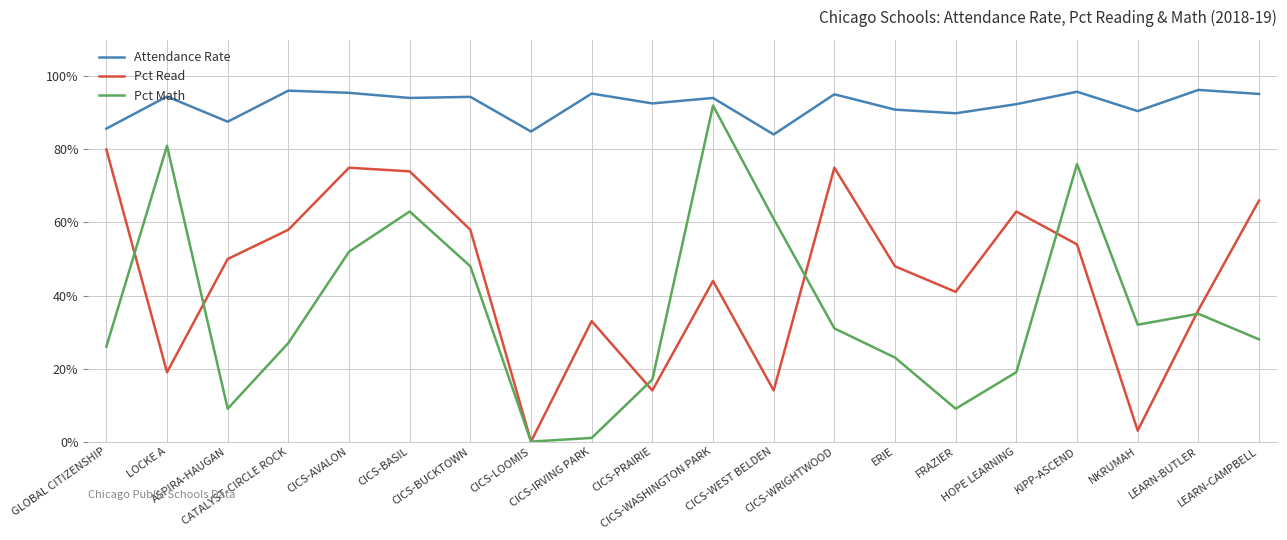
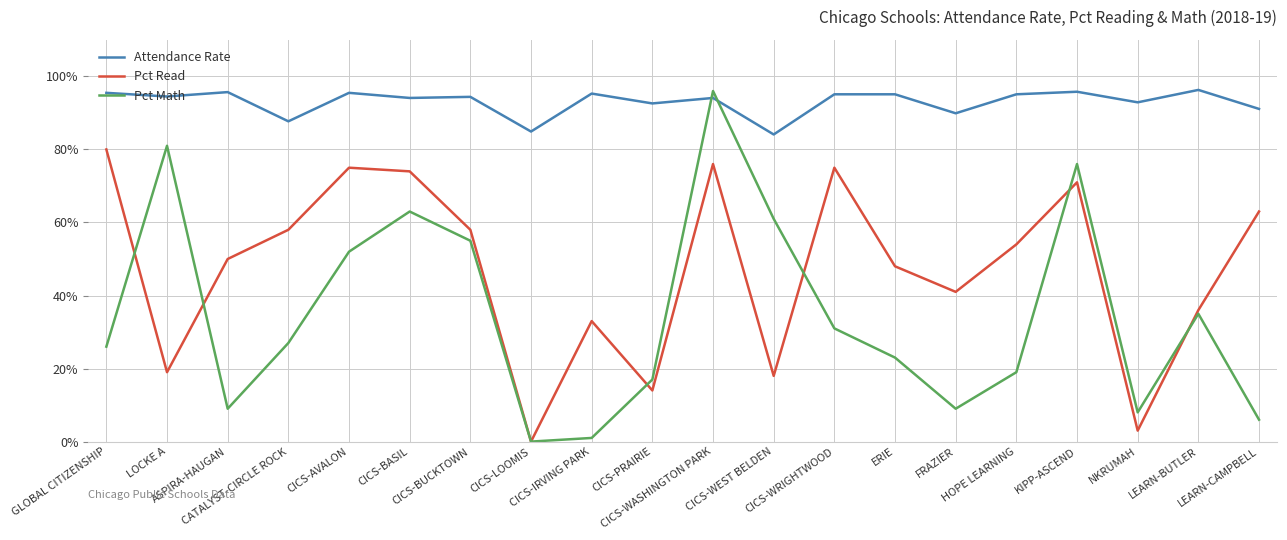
  {
    "Attendance Rate": {
-     "GLOBAL CITIZENSHIP": "86%",
+     "GLOBAL CITIZENSHIP": "96%",
      "LOCKE A": "95%",
-     "ASPIRA-HAUGAN": "88%",
-     "CATALYST-CIRCLE ROCK": "96%",
+     "ASPIRA-HAUGAN": "96%",
+     "CATALYST-CIRCLE ROCK": "88%",
      "CICS-AVALON": "96%",
      "CICS-BASIL": "94%",
      "CICS-BUCKTOWN": "94%",
      "CICS-LOOMIS": "85%",
      "CICS-IRVING PARK": "95%",
      "CICS-PRAIRIE": "93%",
      "CICS-WASHINGTON PARK": "94%",
      "CICS-WEST BELDEN": "84%",
      "CICS-WRIGHTWOOD": "95%",
-     "ERIE": "91%",
+     "ERIE": "95%",
      "FRAZIER": "90%",
-     "HOPE LEARNING": "92%",
+     "HOPE LEARNING": "95%",
      "KIPP-ASCEND": "96%",
-     "NKRUMAH": "91%",
+     "NKRUMAH": "93%",
      "LEARN-BUTLER": "96%",
-     "LEARN-CAMPBELL": "95%"
+     "LEARN-CAMPBELL": "91%"
    },
    "Pct Read": {
      "GLOBAL CITIZENSHIP": "80%",
      "LOCKE A": "19%",
      "ASPIRA-HAUGAN": "50%",
      "CATALYST-CIRCLE ROCK": "58%",
      "CICS-AVALON": "75%",
      "CICS-BASIL": "74%",
      "CICS-BUCKTOWN": "58%",
      "CICS-IRVING PARK": "33%",
      "CICS-PRAIRIE": "14%",
-     "CICS-WASHINGTON PARK": "44%",
-     "CICS-WEST BELDEN": "14%",
+     "CICS-WASHINGTON PARK": "76%",
+     "CICS-WEST BELDEN": "18%",
      "CICS-WRIGHTWOOD": "75%",
      "ERIE": "48%",
      "FRAZIER": "41%",
-     "HOPE LEARNING": "63%",
-     "KIPP-ASCEND": "54%",
+     "HOPE LEARNING": "54%",
+     "KIPP-ASCEND": "71%",
      "NKRUMAH": "3%",
      "LEARN-BUTLER": "36%",
-     "LEARN-CAMPBELL": "66%"
+     "LEARN-CAMPBELL": "63%"
    },
    "Pct Math": {
      "GLOBAL CITIZENSHIP": "26%",
      "LOCKE A": "81%",
      "ASPIRA-HAUGAN": "9%",
      "CATALYST-CIRCLE ROCK": "27%",
      "CICS-AVALON": "52%",
      "CICS-BASIL": "63%",
-     "CICS-BUCKTOWN": "48%",
+     "CICS-BUCKTOWN": "55%",
      "CICS-IRVING PARK": "1%",
      "CICS-PRAIRIE": "17%",
-     "CICS-WASHINGTON PARK": "92%",
+     "CICS-WASHINGTON PARK": "96%",
      "CICS-WEST BELDEN": "61%",
      "CICS-WRIGHTWOOD": "31%",
      "ERIE": "23%",
      "FRAZIER": "9%",
      "HOPE LEARNING": "19%",
      "KIPP-ASCEND": "76%",
-     "NKRUMAH": "32%",
+     "NKRUMAH": "8%",
      "LEARN-BUTLER": "35%",
-     "LEARN-CAMPBELL": "28%"
+     "LEARN-CAMPBELL": "6%"
    }
  }
